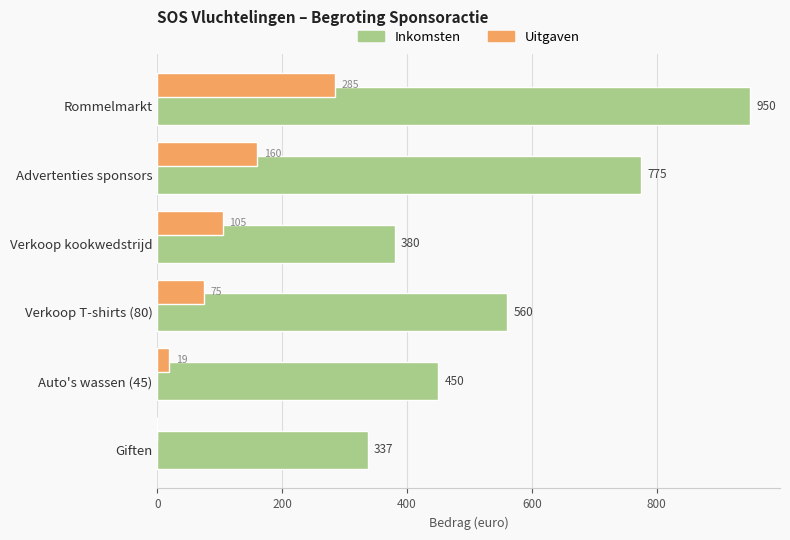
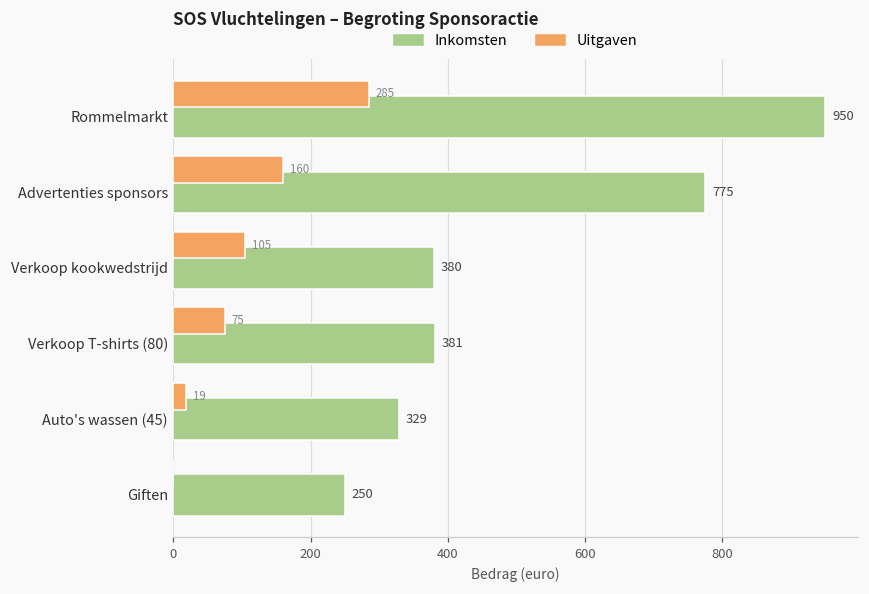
  {
    "Inkomsten": {
      "Rommelmarkt": 950,
      "Advertenties sponsors": 775,
      "Verkoop kookwedstrijd": 380,
-     "Verkoop T-shirts (80)": 560,
-     "Auto's wassen (45)": 450,
-     "Giften": 337
+     "Verkoop T-shirts (80)": 381,
+     "Auto's wassen (45)": 329,
+     "Giften": 250
    },
    "Uitgaven": {
      "Rommelmarkt": 285,
      "Advertenties sponsors": 160,
      "Verkoop kookwedstrijd": 105,
      "Verkoop T-shirts (80)": 75,
      "Auto's wassen (45)": 19
    }
  }
